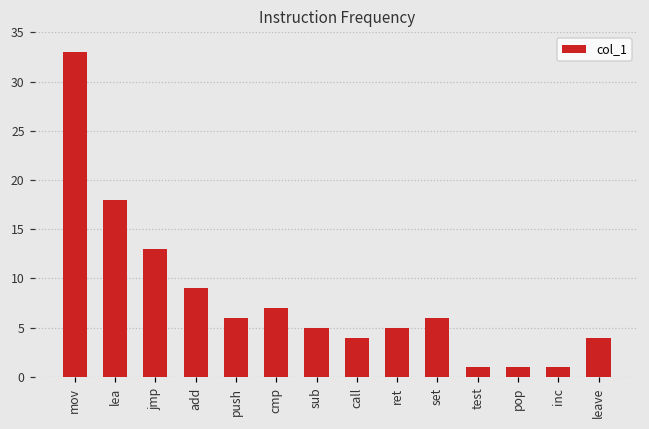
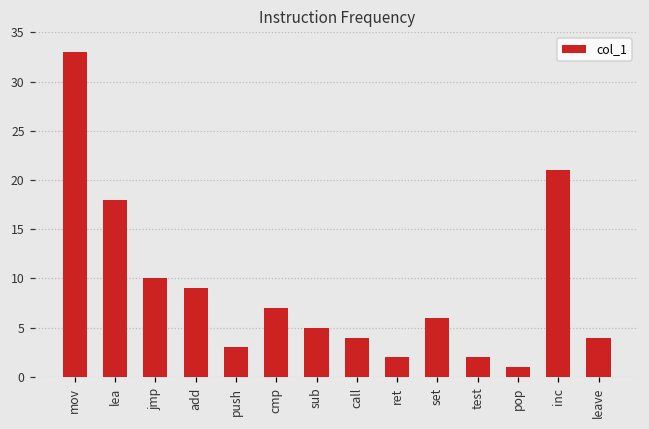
  {
    "mov": 33,
    "lea": 18,
-   "jmp": 13,
+   "jmp": 10,
    "add": 9,
-   "push": 6,
+   "push": 3,
    "cmp": 7,
    "sub": 5,
    "call": 4,
-   "ret": 5,
+   "ret": 2,
    "set": 6,
-   "test": 1,
+   "test": 2,
    "pop": 1,
-   "inc": 1,
+   "inc": 21,
    "leave": 4
  }
